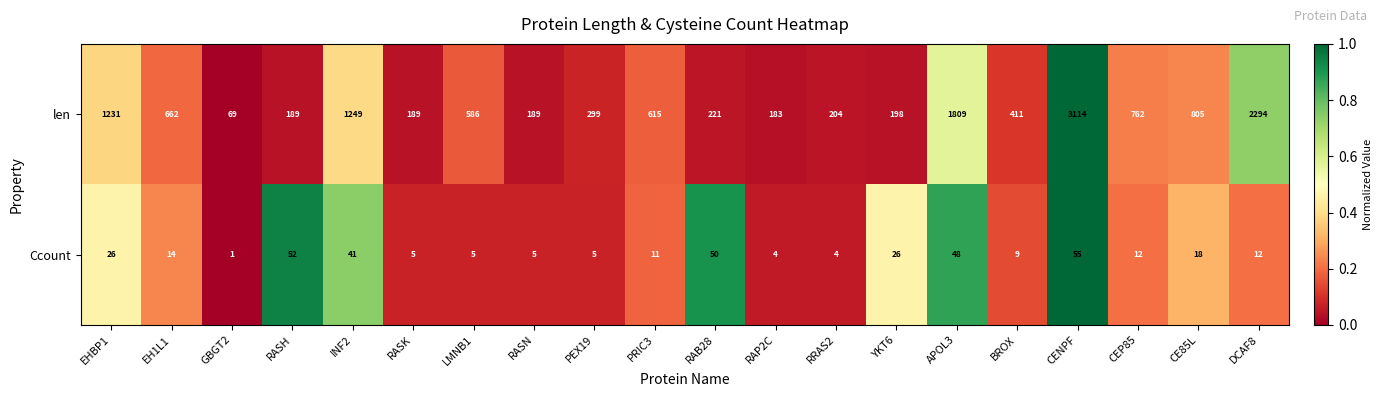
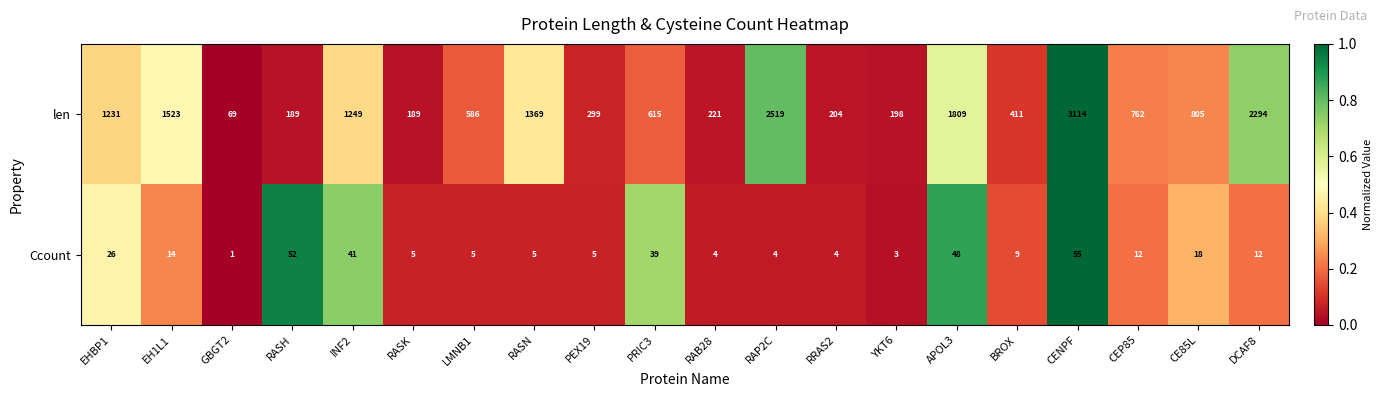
  {
    "len": {
      "EHBP1": 1231,
-     "EH1L1": 662,
+     "EH1L1": 1523,
      "GBGT2": 69,
      "RASH": 189,
      "INF2": 1249,
      "RASK": 189,
      "LMNB1": 586,
-     "RASN": 189,
+     "RASN": 1369,
      "PEX19": 299,
      "PRIC3": 615,
      "RAB28": 221,
-     "RAP2C": 183,
+     "RAP2C": 2519,
      "RRAS2": 204,
      "YKT6": 198,
      "APOL3": 1809,
      "BROX": 411,
      "CENPF": 3114,
      "CEP85": 762,
      "CE85L": 805,
      "DCAF8": 2294
    },
    "Ccount": {
      "EHBP1": 26,
      "EH1L1": 14,
      "GBGT2": 1,
      "RASH": 52,
      "INF2": 41,
      "RASK": 5,
      "LMNB1": 5,
      "RASN": 5,
      "PEX19": 5,
-     "PRIC3": 11,
-     "RAB28": 50,
+     "PRIC3": 39,
+     "RAB28": 4,
      "RAP2C": 4,
      "RRAS2": 4,
-     "YKT6": 26,
+     "YKT6": 3,
      "APOL3": 48,
      "BROX": 9,
      "CENPF": 55,
      "CEP85": 12,
      "CE85L": 18,
      "DCAF8": 12
    }
  }
